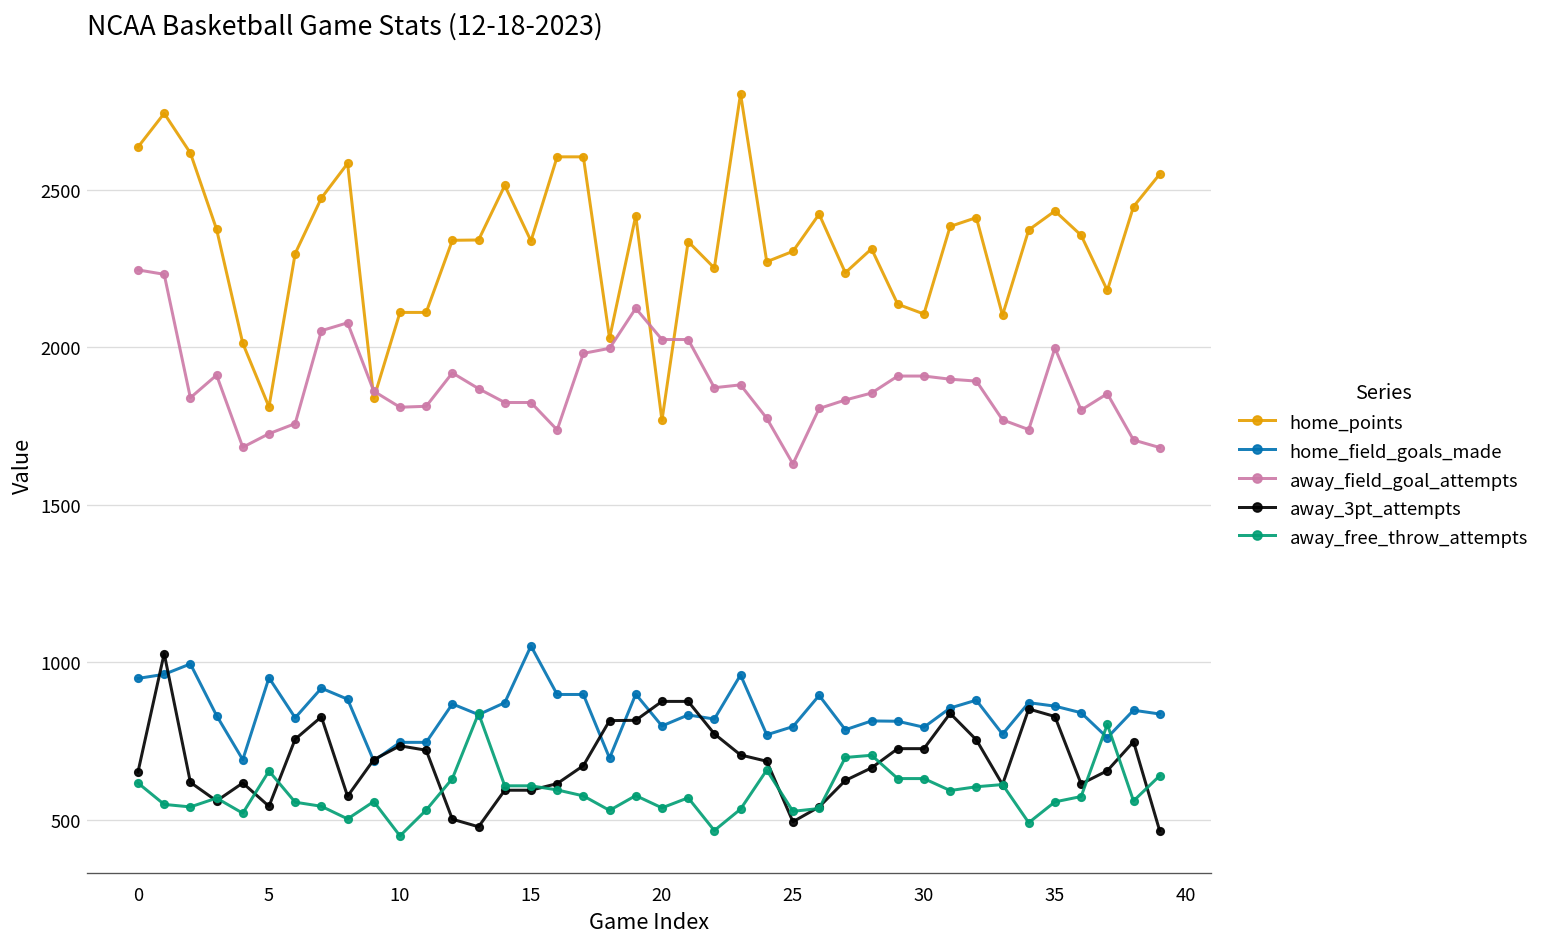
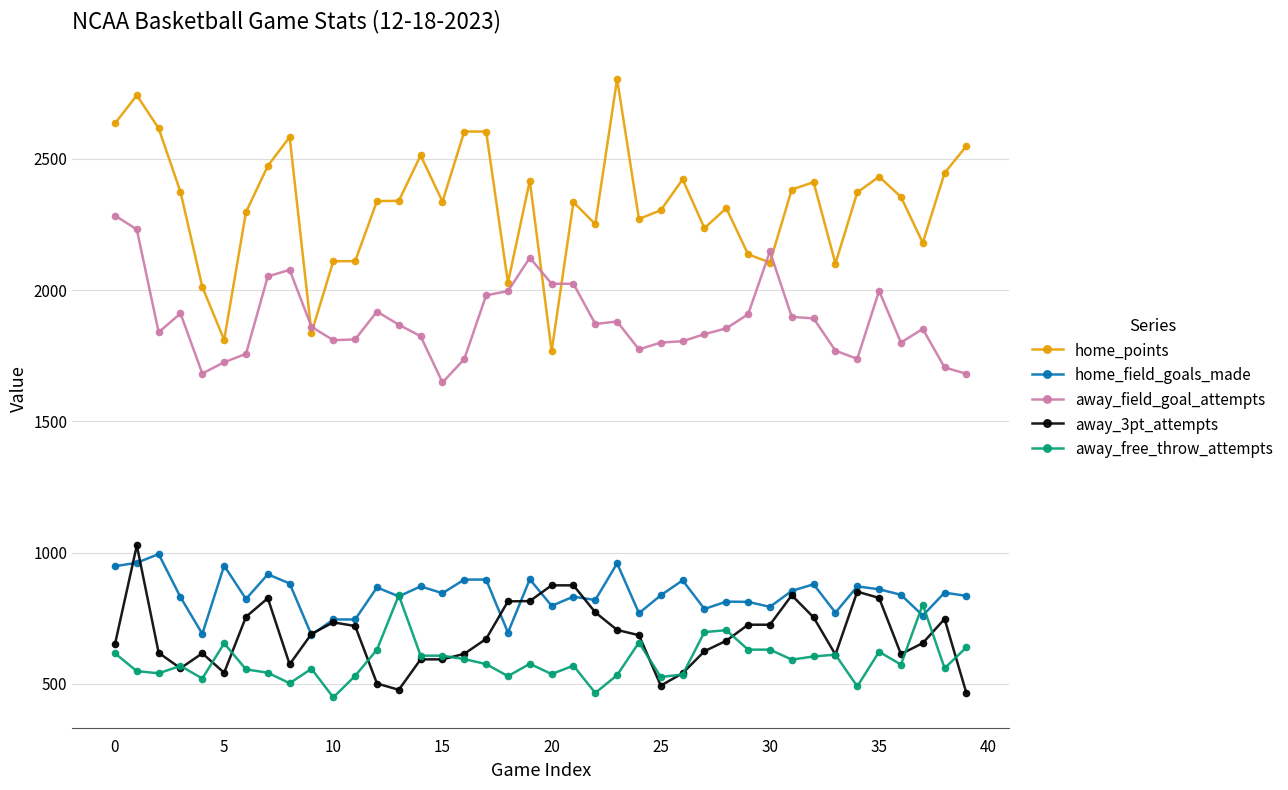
  {
    "home_points": {
      "0": 2640,
      "5": 1810,
      "10": 2110,
      "15": 2340,
      "20": 1770,
      "25": 2300,
      "30": 2110,
      "35": 2430
    },
    "home_field_goals_made": {
      "0": 950,
      "5": 950,
      "10": 750,
-     "15": 1050,
+     "15": 850,
      "20": 800,
-     "25": 800,
+     "25": 840,
      "30": 790,
      "35": 860
    },
    "away_field_goal_attempts": {
-     "0": 2250,
+     "0": 2280,
      "5": 1730,
      "10": 1810,
-     "15": 1820,
+     "15": 1650,
      "20": 2020,
-     "25": 1630,
-     "30": 1910,
+     "25": 1800,
+     "30": 2150,
      "35": 2000
    },
    "away_3pt_attempts": {
      "0": 650,
      "5": 540,
      "10": 730,
      "15": 590,
      "20": 880,
      "25": 490,
      "30": 730,
      "35": 830
    },
    "away_free_throw_attempts": {
      "0": 620,
      "5": 650,
      "10": 450,
      "15": 610,
      "20": 540,
      "25": 530,
      "30": 630,
-     "35": 560
+     "35": 620
    }
  }
